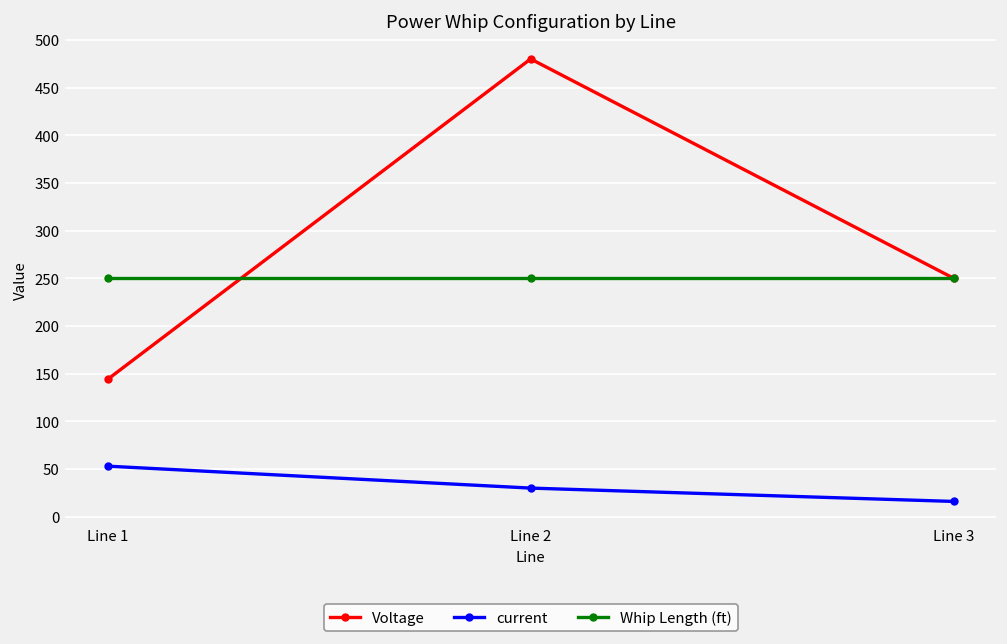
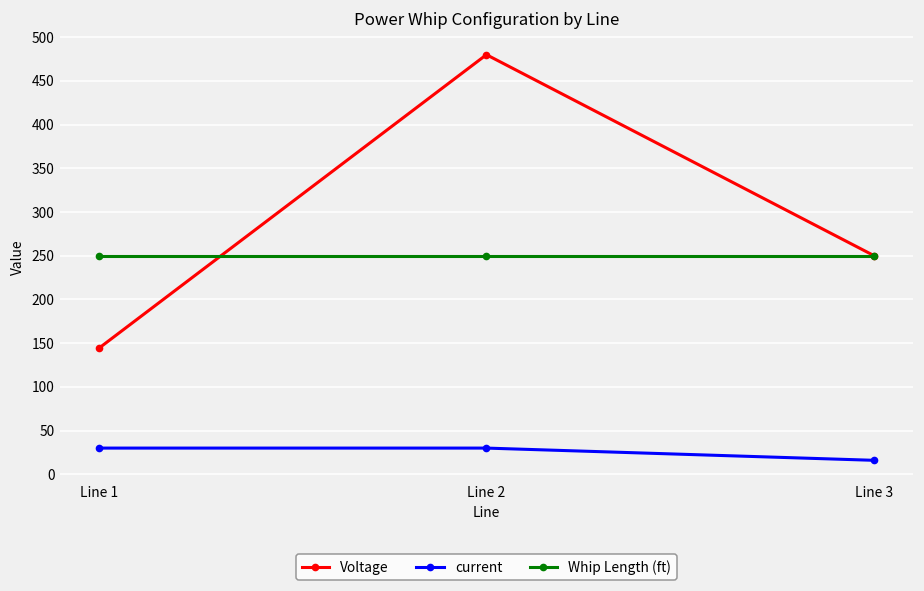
  {
    "Voltage": {
      "Line 1": 140,
      "Line 2": 480
    },
    "current": {
-     "Line 1": 50,
+     "Line 1": 30,
      "Line 2": 30,
      "Line 3": 20
    },
    "Whip Length (ft)": {
      "Line 1": 250,
      "Line 2": 250
    }
  }
